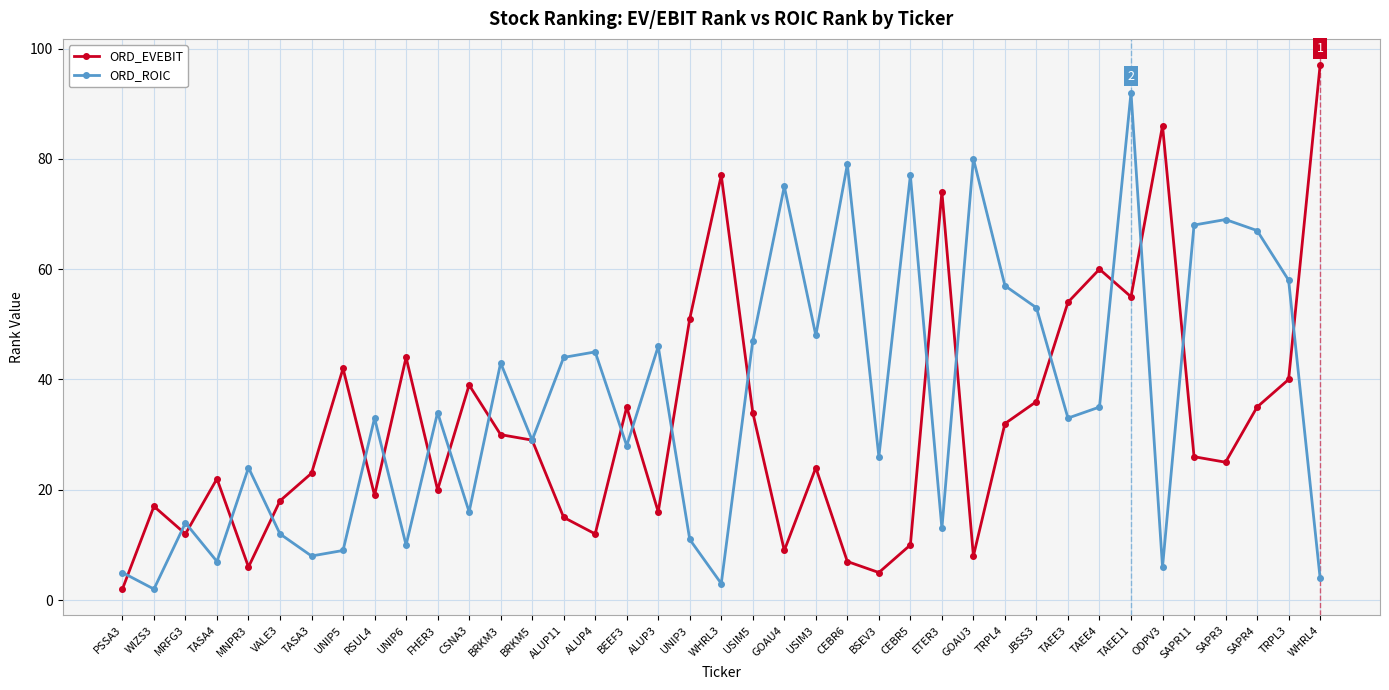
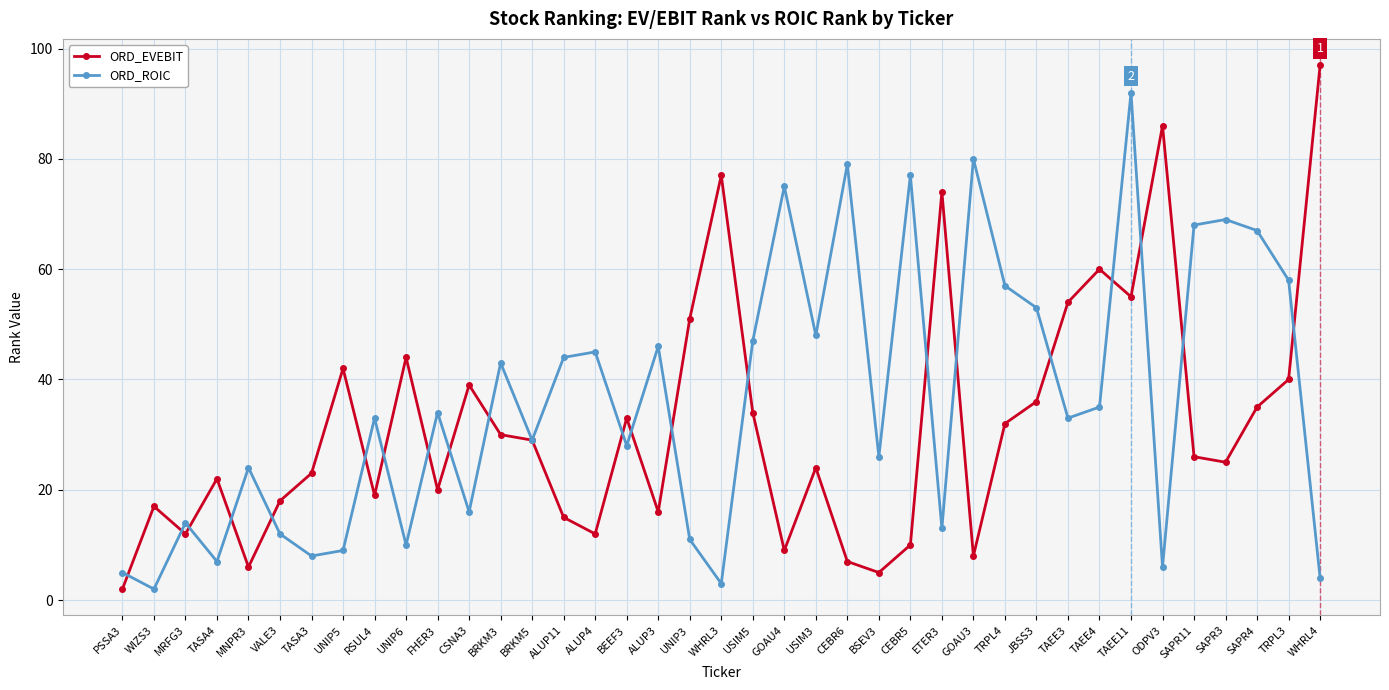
  {
    "ORD_EVEBIT": {
      "PSSA3": 2,
      "WIZS3": 17,
      "MRFG3": 12,
      "TASA4": 22,
      "MNPR3": 6,
      "VALE3": 18,
      "TASA3": 23,
      "UNIP5": 42,
      "RSUL4": 19,
      "UNIP6": 44,
      "FHER3": 20,
      "CSNA3": 39,
      "BRKM3": 30,
      "ALUP11": 15,
      "ALUP4": 12,
-     "BEEF3": 35,
+     "BEEF3": 33,
      "ALUP3": 16,
      "UNIP3": 51,
      "WHRL3": 77,
      "USIM5": 34,
      "GOAU4": 9,
      "USIM3": 24,
      "CEBR6": 7,
      "BSEV3": 5,
      "CEBR5": 10,
      "ETER3": 74,
      "GOAU3": 8,
      "TRPL4": 32,
      "JBSS3": 36,
      "TAEE3": 54,
      "TAEE4": 60,
      "TAEE11": 55,
      "ODPV3": 86,
      "SAPR11": 26,
      "SAPR3": 25,
      "SAPR4": 35,
      "TRPL3": 40
    },
    "ORD_ROIC": {
      "PSSA3": 5,
      "WIZS3": 2,
      "MRFG3": 14,
      "TASA4": 7,
      "MNPR3": 24,
      "VALE3": 12,
      "TASA3": 8,
      "UNIP5": 9,
      "RSUL4": 33,
      "UNIP6": 10,
      "FHER3": 34,
      "CSNA3": 16,
      "BRKM3": 43,
      "ALUP11": 44,
      "ALUP4": 45,
      "BEEF3": 28,
      "ALUP3": 46,
      "UNIP3": 11,
      "WHRL3": 3,
      "USIM5": 47,
      "GOAU4": 75,
      "USIM3": 48,
      "CEBR6": 79,
      "BSEV3": 26,
      "CEBR5": 77,
      "ETER3": 13,
      "GOAU3": 80,
      "TRPL4": 57,
      "JBSS3": 53,
      "TAEE3": 33,
      "TAEE4": 35,
      "ODPV3": 6,
      "SAPR11": 68,
      "SAPR3": 69,
      "SAPR4": 67,
      "TRPL3": 58,
      "WHRL4": 4
    }
  }
